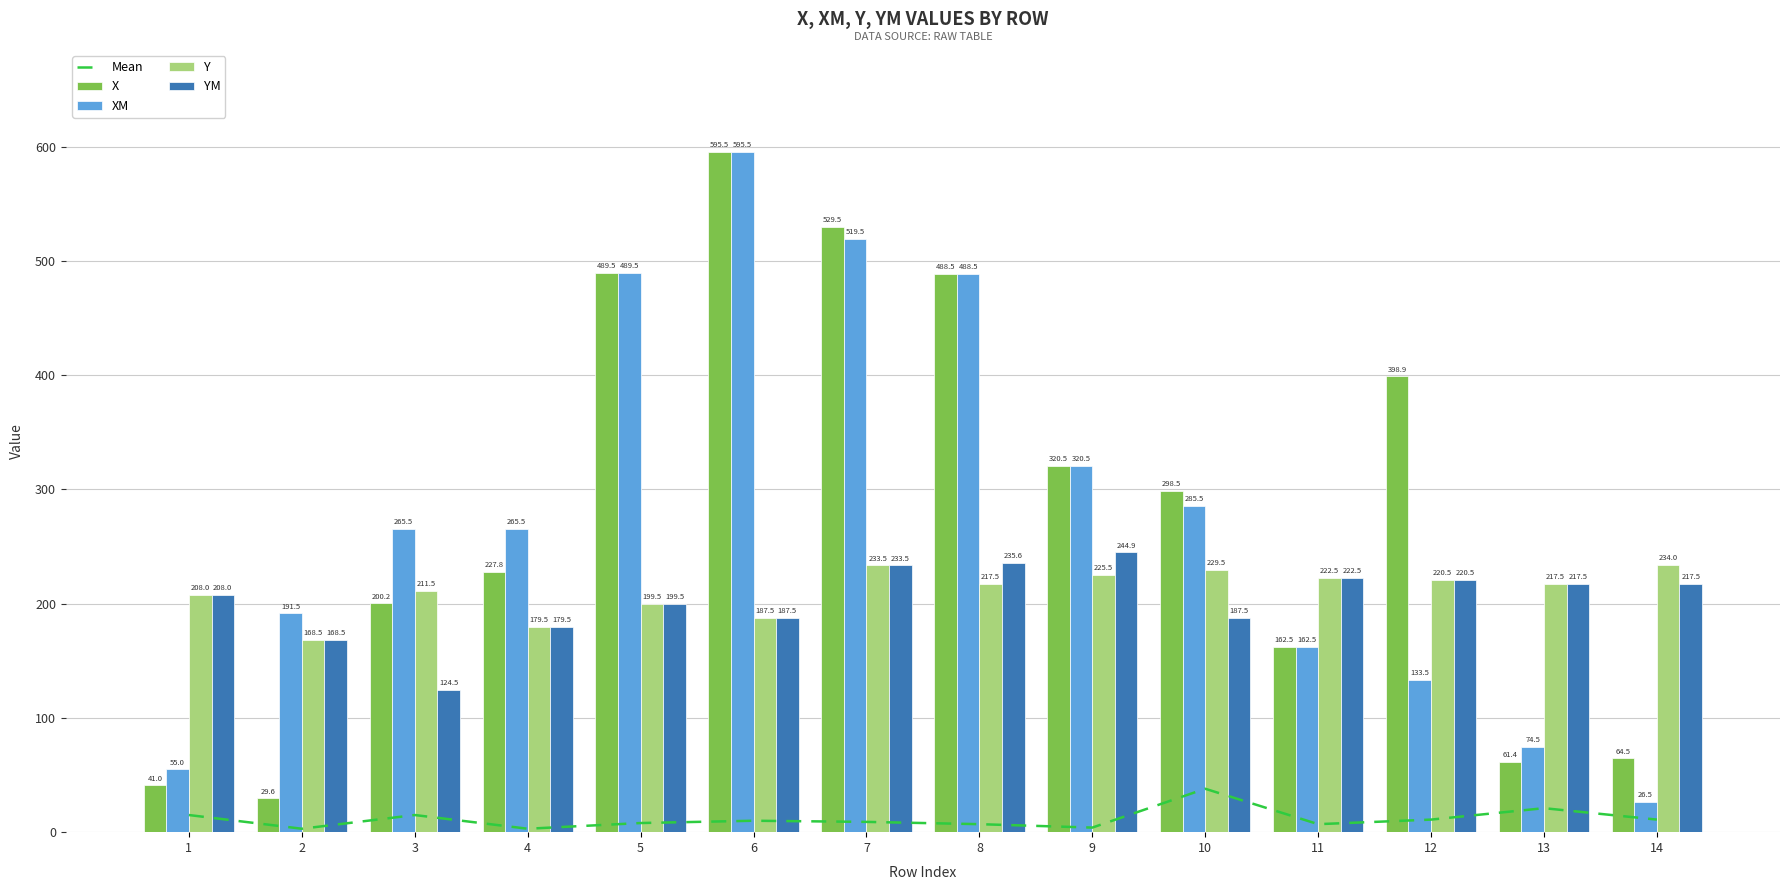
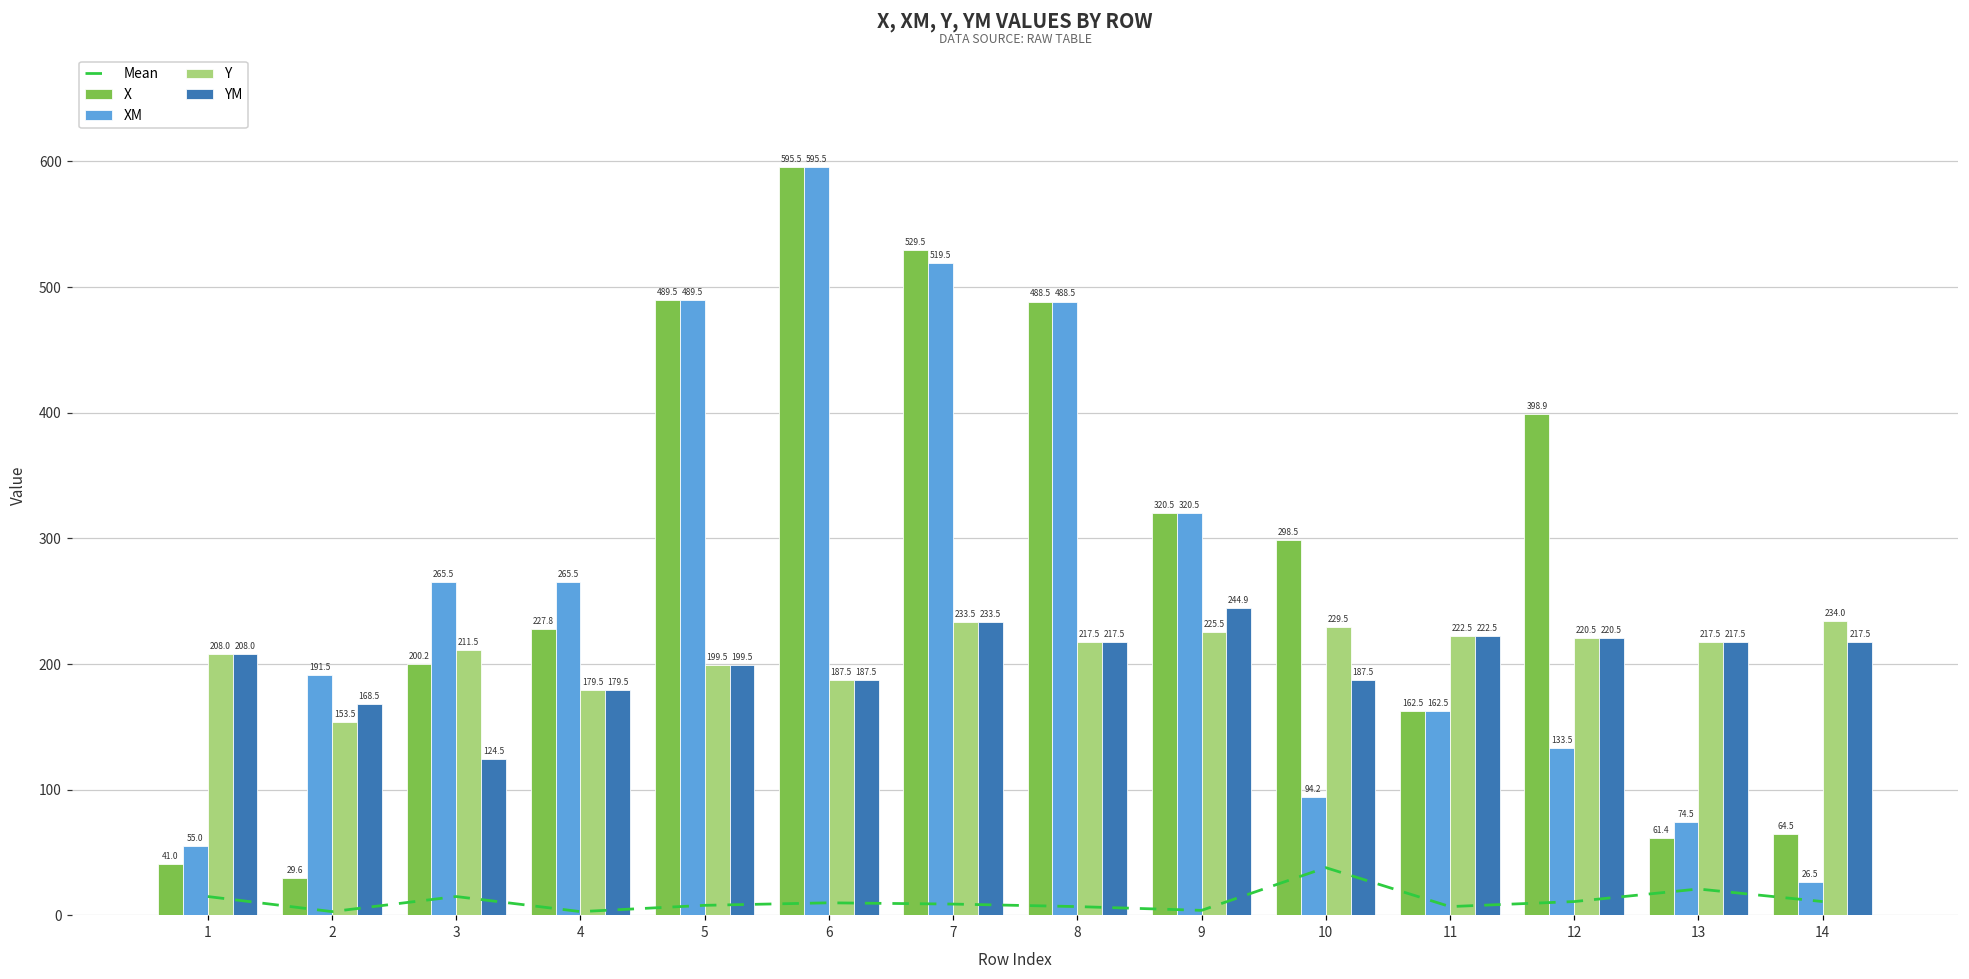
  {
    "X": {
      "1": 41.0,
      "2": 29.6,
      "3": 200.2,
      "4": 227.8,
      "5": 489.5,
      "6": 595.5,
      "7": 529.5,
      "8": 488.5,
      "9": 320.5,
      "10": 298.5,
      "11": 162.5,
      "12": 398.9,
      "13": 61.4,
      "14": 64.5
    },
    "Mean": {
      "1": 15,
      "2": 3,
      "3": 15,
      "4": 3,
      "5": 8,
      "6": 10,
      "7": 9,
      "8": 7,
      "9": 4,
      "10": 38,
      "11": 7,
      "12": 11,
      "13": 21,
      "14": 11
    },
    "XM": {
      "1": 55.0,
      "2": 191.5,
      "3": 265.5,
      "4": 265.5,
      "5": 489.5,
      "6": 595.5,
      "7": 519.5,
      "8": 488.5,
      "9": 320.5,
-     "10": 285.5,
+     "10": 94.2,
      "11": 162.5,
      "12": 133.5,
      "13": 74.5,
      "14": 26.5
    },
    "Y": {
      "1": 208.0,
-     "2": 168.5,
+     "2": 153.5,
      "3": 211.5,
      "4": 179.5,
      "5": 199.5,
      "6": 187.5,
      "7": 233.5,
      "8": 217.5,
      "9": 225.5,
      "10": 229.5,
      "11": 222.5,
      "12": 220.5,
      "13": 217.5,
      "14": 234.0
    },
    "YM": {
      "1": 208.0,
      "2": 168.5,
      "3": 124.5,
      "4": 179.5,
      "5": 199.5,
      "6": 187.5,
      "7": 233.5,
-     "8": 235.6,
+     "8": 217.5,
      "9": 244.9,
      "10": 187.5,
      "11": 222.5,
      "12": 220.5,
      "13": 217.5,
      "14": 217.5
    }
  }
